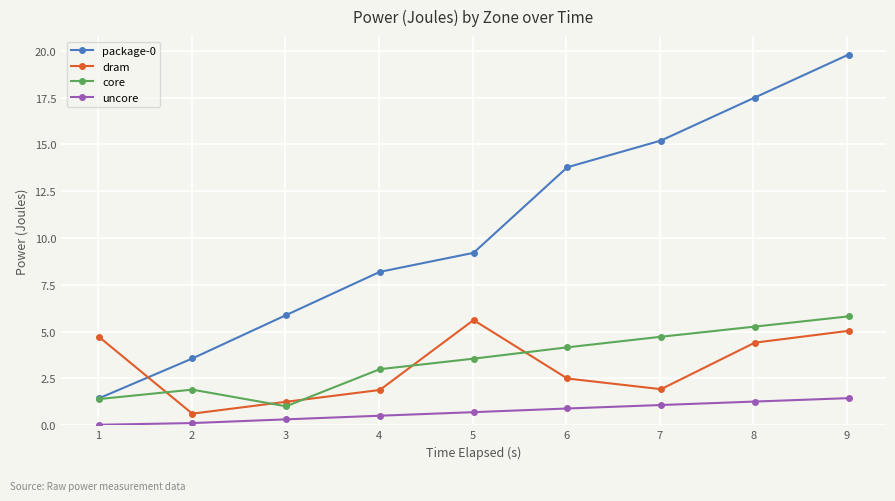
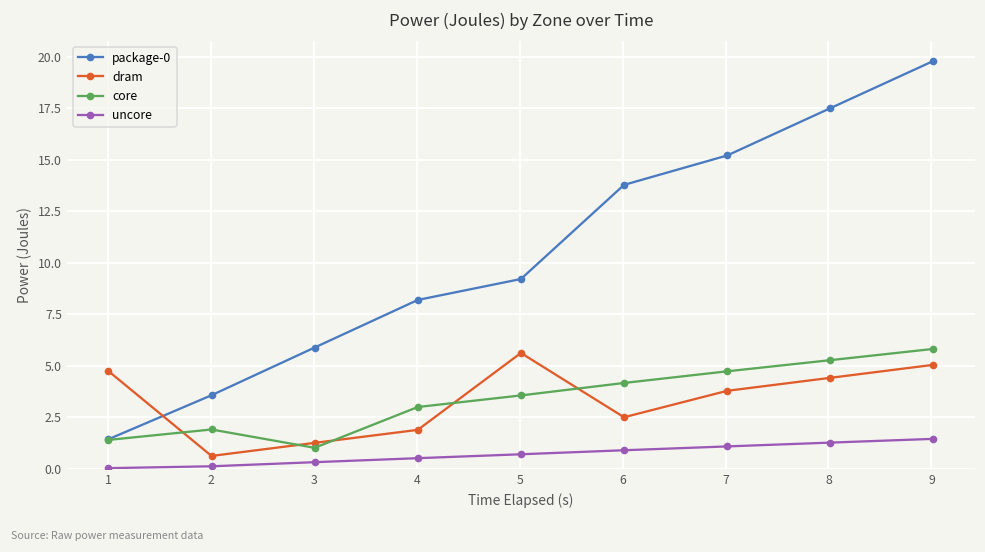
  {
    "package-0": {
      "2": 3.6,
      "3": 5.9,
      "4": 8.2,
      "5": 9.2,
      "6": 13.8,
      "7": 15.2,
      "8": 17.5,
      "9": 19.8
    },
    "dram": {
      "1": 4.7,
      "2": 0.6,
      "3": 1.3,
      "4": 1.9,
      "5": 5.6,
      "6": 2.5,
-     "7": 1.9,
+     "7": 3.8,
      "8": 4.4,
      "9": 5.0
    },
    "core": {
      "2": 1.9,
      "3": 1.0,
      "4": 3.0,
      "5": 3.6,
      "6": 4.2,
      "7": 4.7,
      "8": 5.3,
      "9": 5.8
    },
    "uncore": {
      "1": 0.0,
      "2": 0.1,
      "3": 0.3,
      "4": 0.5,
      "5": 0.7,
      "6": 0.9,
      "7": 1.1,
      "8": 1.3,
      "9": 1.5
    }
  }
